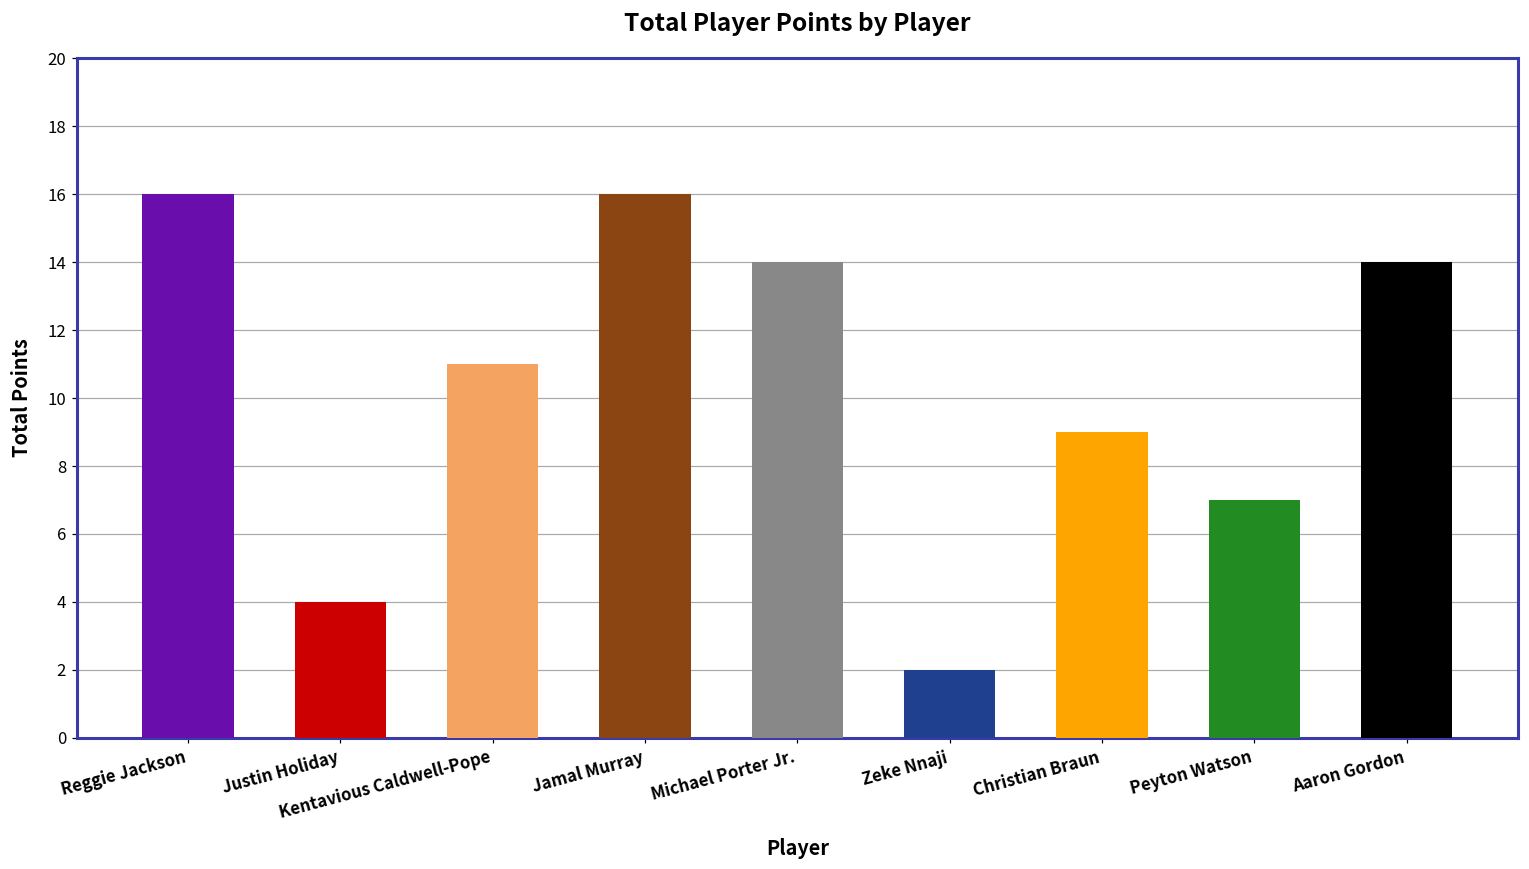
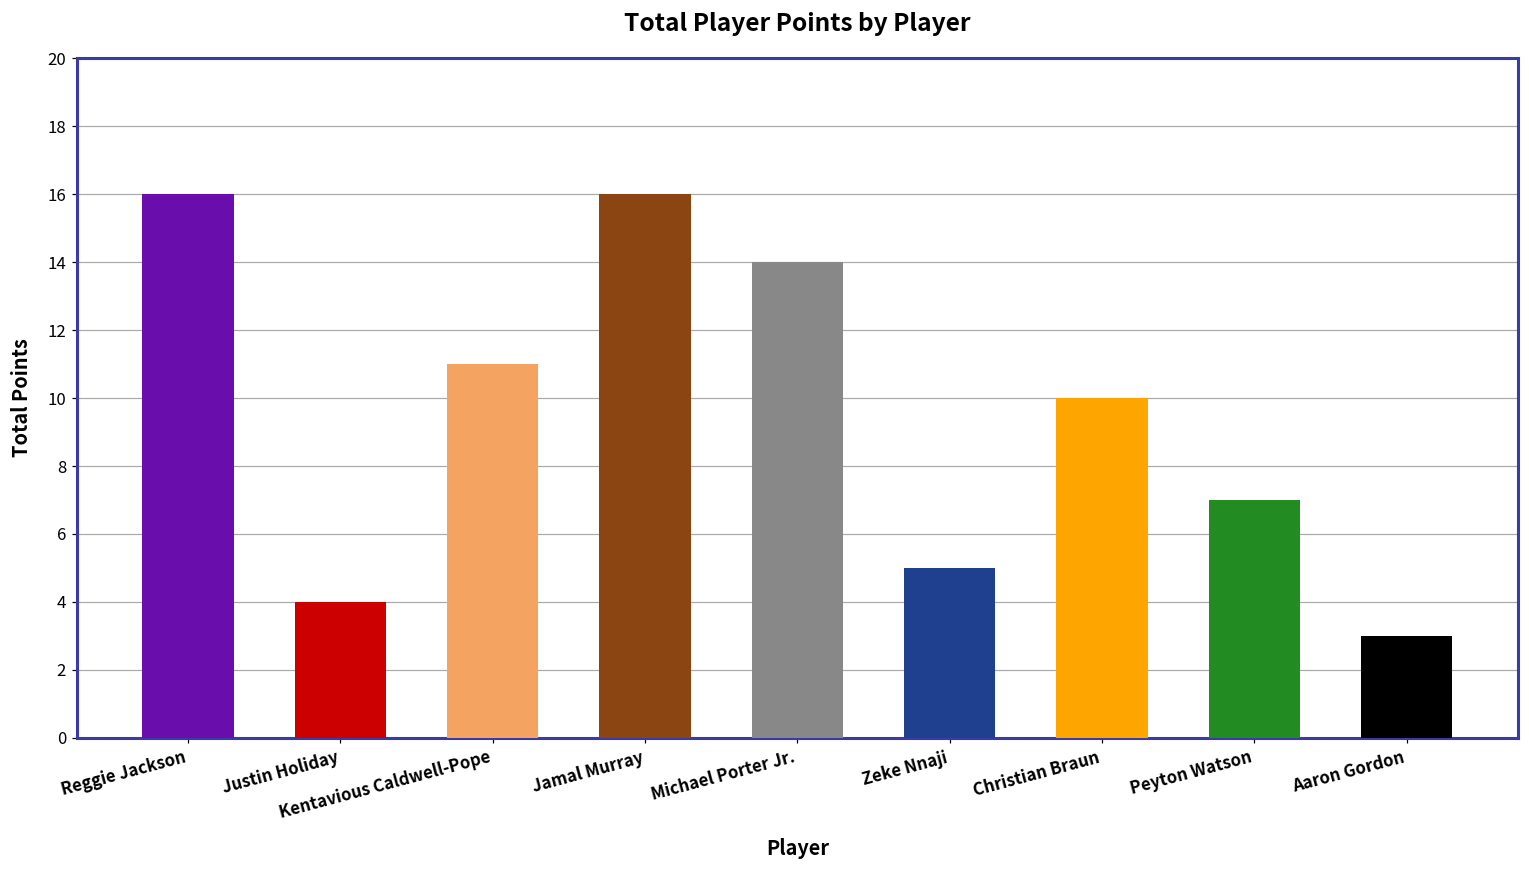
  {
    "Reggie Jackson": 16,
    "Justin Holiday": 4,
    "Kentavious Caldwell-Pope": 11,
    "Jamal Murray": 16,
    "Michael Porter Jr.": 14,
-   "Zeke Nnaji": 2,
-   "Christian Braun": 9,
+   "Zeke Nnaji": 5,
+   "Christian Braun": 10,
    "Peyton Watson": 7,
-   "Aaron Gordon": 14
+   "Aaron Gordon": 3
  }
